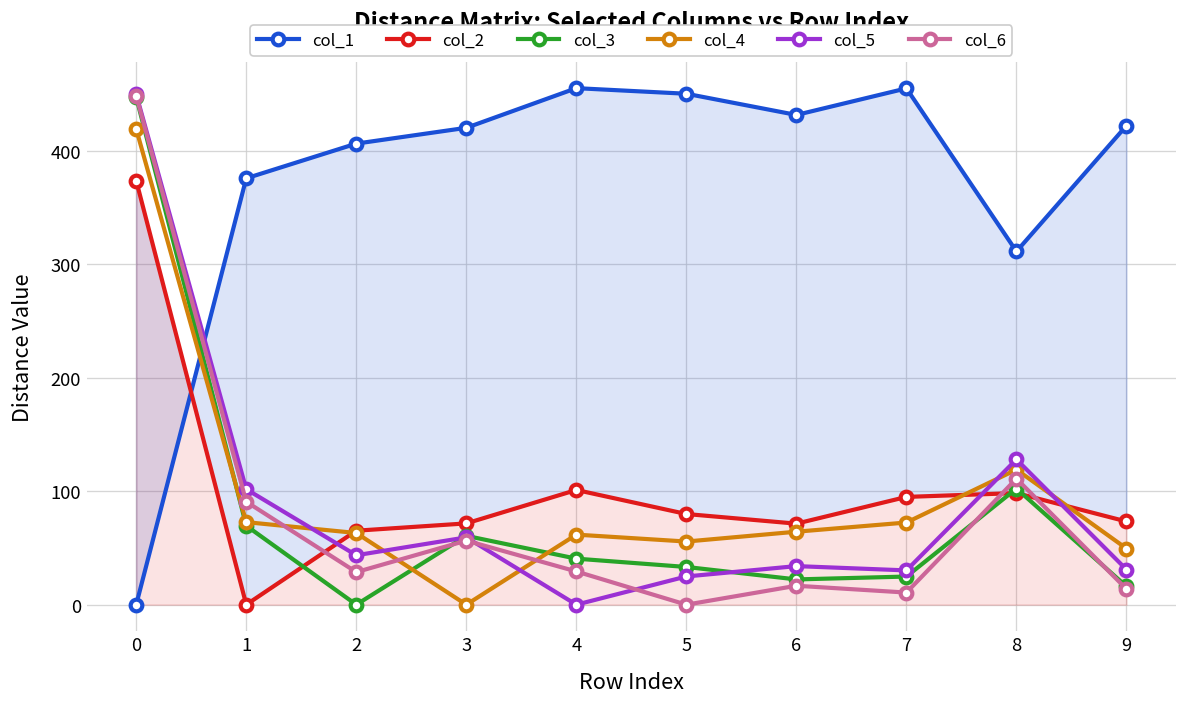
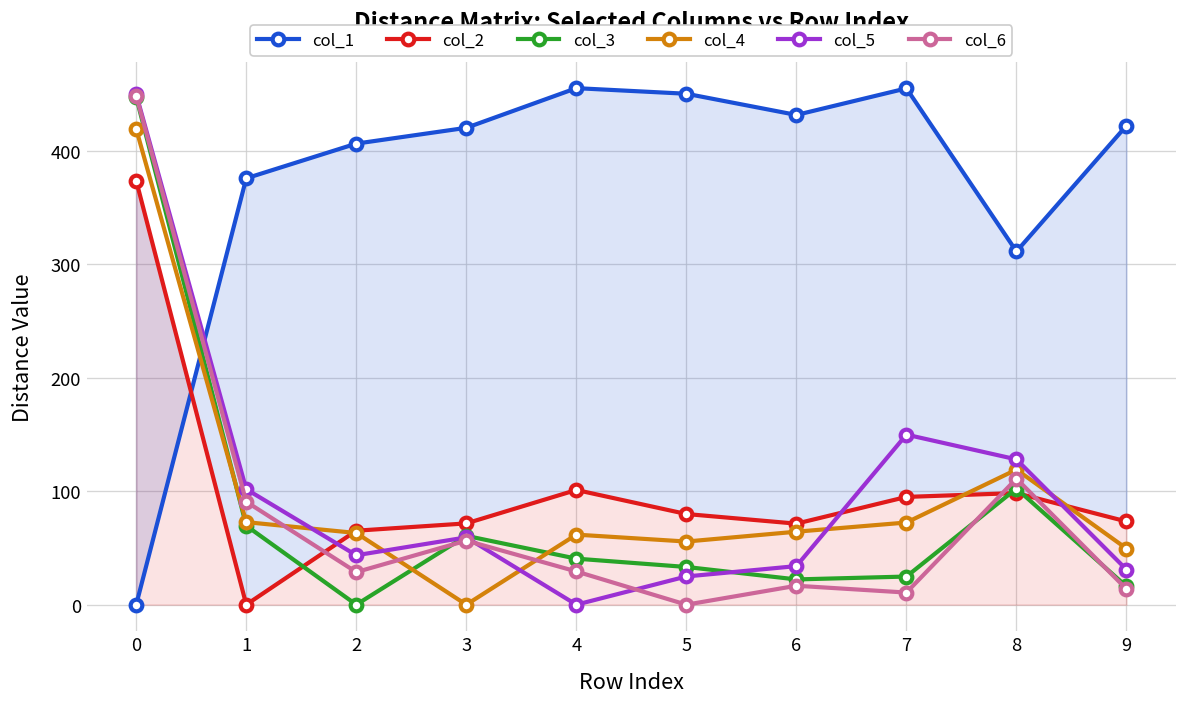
  {
    "col_2": {
      "1": 0,
      "3": 70,
      "4": 100,
      "5": 80,
      "6": 70,
      "7": 90,
      "8": 100,
      "9": 70
    },
    "col_3": {
      "1": 70,
      "2": 0,
      "4": 40,
      "5": 30,
      "6": 20,
      "7": 20,
      "8": 100
    },
    "col_4": {
      "0": 420,
      "1": 70,
      "3": 0,
      "4": 60,
      "5": 60,
      "6": 60,
      "7": 70,
      "8": 120,
      "9": 50
    },
    "col_5": {
      "1": 100,
      "2": 40,
      "4": 0,
      "5": 20,
      "6": 30,
-     "7": 30,
+     "7": 150,
      "8": 130,
      "9": 30
    },
    "col_6": {
      "1": 90,
      "2": 30,
      "3": 60,
      "4": 30,
      "5": 0,
      "6": 20,
      "7": 10,
      "8": 110
    }
  }
